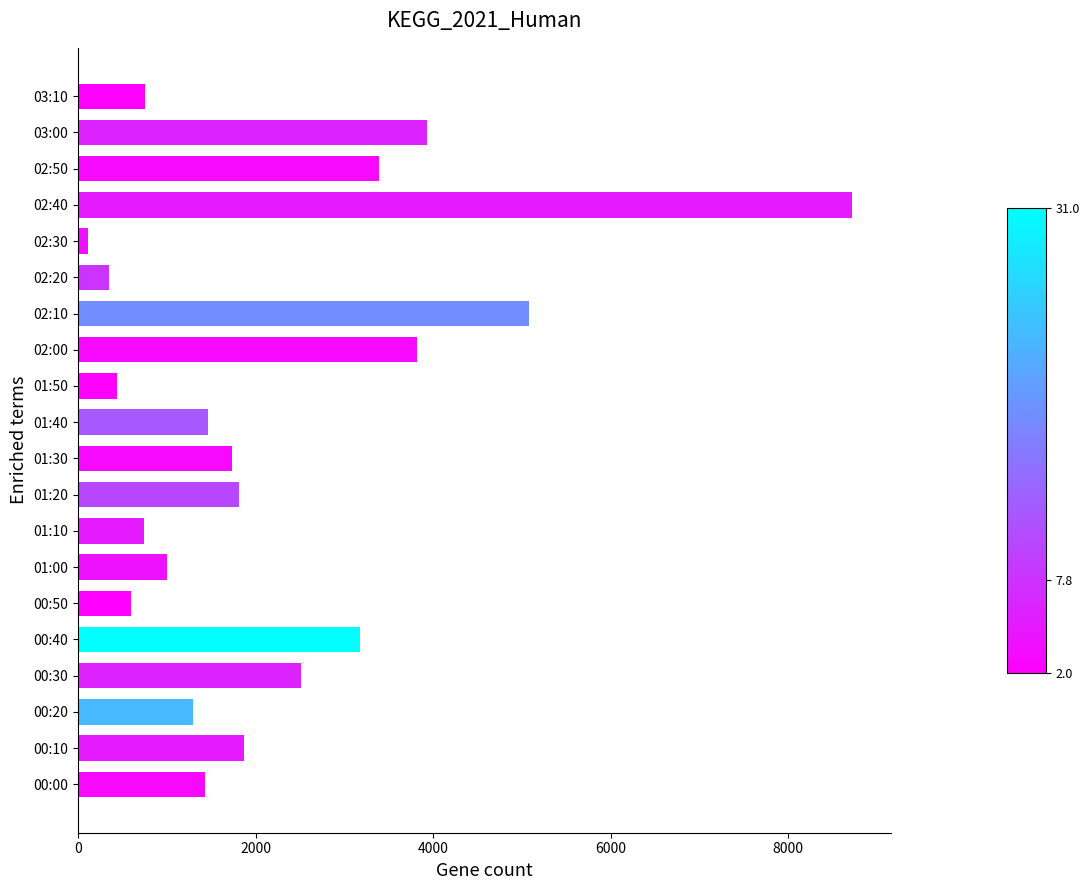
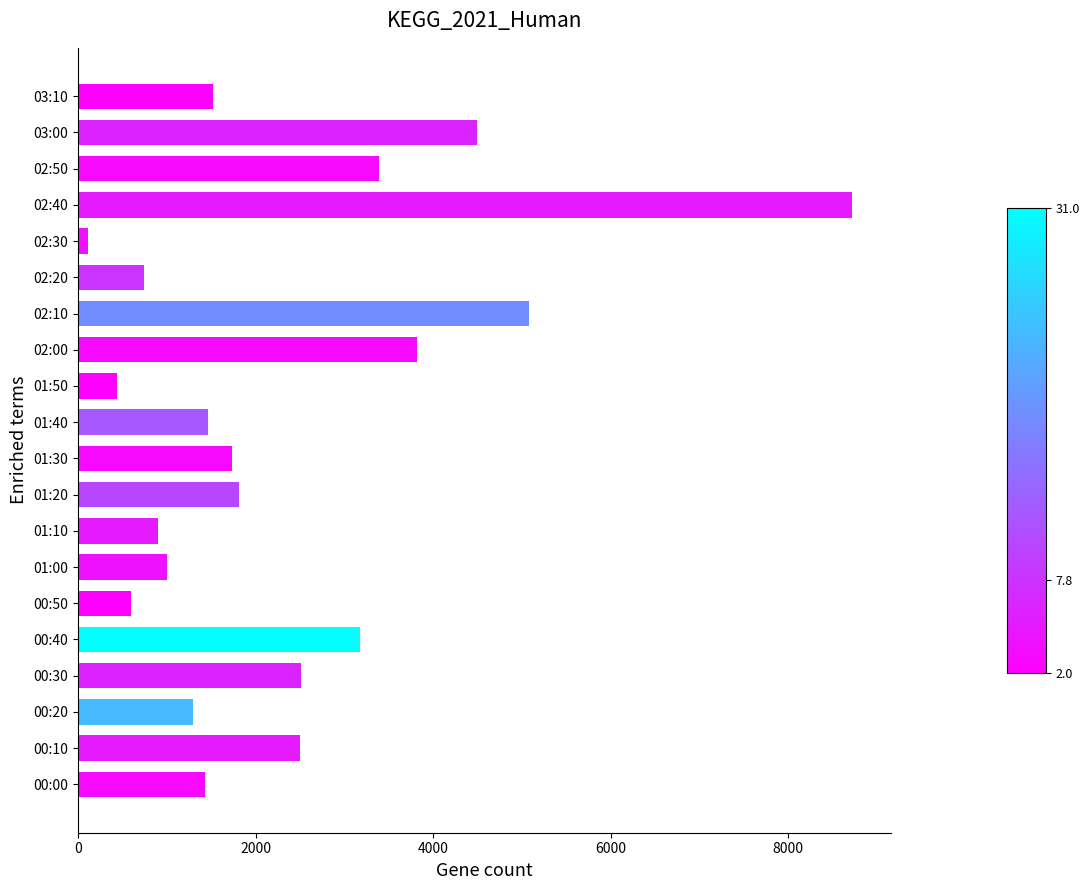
  {
-   "03:10": 800,
-   "03:00": 3900,
+   "03:10": 1500,
+   "03:00": 4500,
    "02:50": 3400,
    "02:40": 8700,
    "02:30": 100,
-   "02:20": 300,
+   "02:20": 700,
    "02:10": 5100,
    "02:00": 3800,
    "01:50": 400,
    "01:40": 1500,
    "01:30": 1700,
    "01:20": 1800,
-   "01:10": 700,
+   "01:10": 900,
    "01:00": 1000,
    "00:50": 600,
    "00:40": 3200,
    "00:30": 2500,
    "00:20": 1300,
-   "00:10": 1900,
+   "00:10": 2500,
    "00:00": 1400
  }
